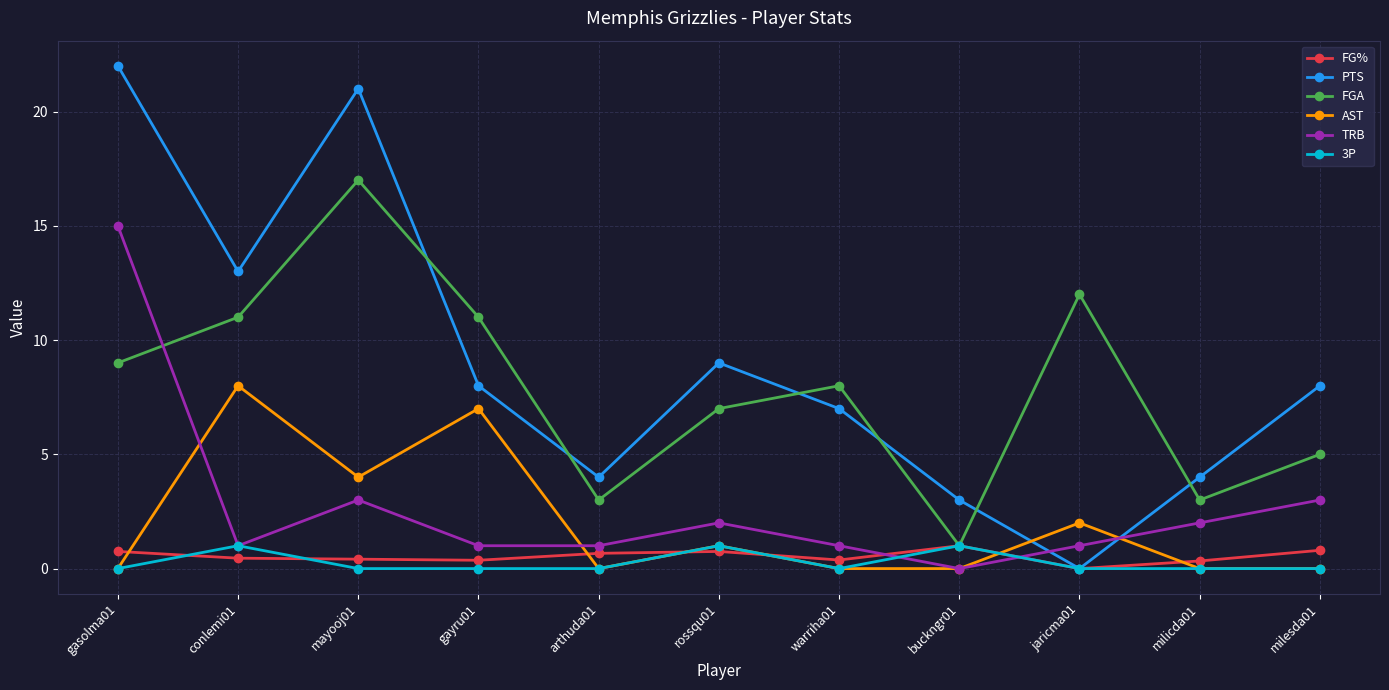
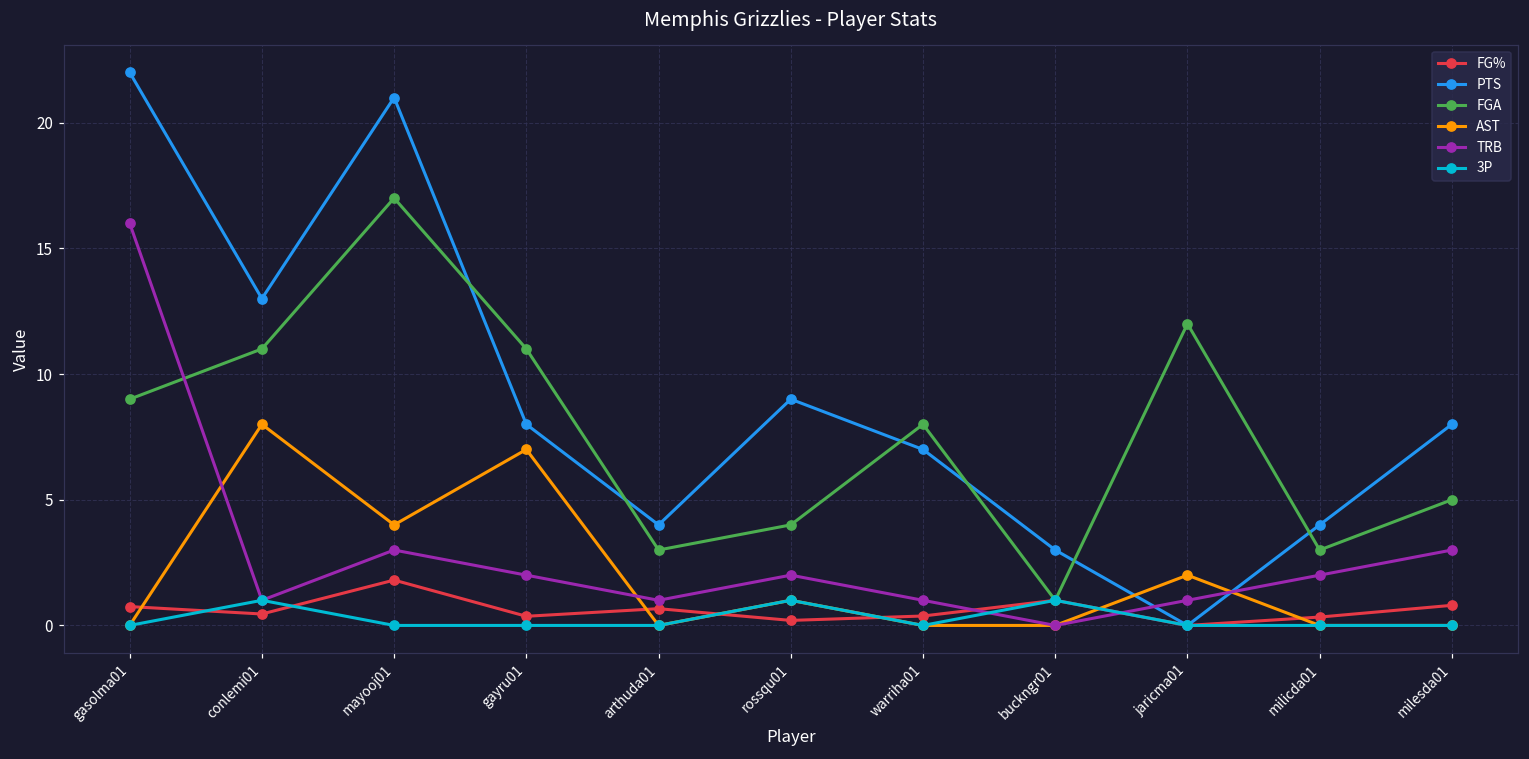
  {
    "FG%": {
      "gasolma01": 0.8,
      "conlemi01": 0.5,
-     "mayooj01": 0.4,
+     "mayooj01": 1.8,
      "gayru01": 0.4,
      "arthuda01": 0.7,
-     "rossqu01": 0.8,
+     "rossqu01": 0.2,
      "warriha01": 0.4,
      "milicda01": 0.3,
      "milesda01": 0.8
    },
    "FGA": {
      "gasolma01": 9,
      "conlemi01": 11,
      "mayooj01": 17,
      "gayru01": 11,
      "arthuda01": 3,
-     "rossqu01": 7,
+     "rossqu01": 4,
      "warriha01": 8,
      "jaricma01": 12,
      "milicda01": 3,
      "milesda01": 5
    },
    "AST": {
      "conlemi01": 8.0,
      "mayooj01": 4.0,
      "gayru01": 7.0,
      "jaricma01": 2.0
    },
    "TRB": {
-     "gasolma01": 15,
+     "gasolma01": 16,
      "mayooj01": 3,
-     "gayru01": 1,
+     "gayru01": 2,
      "arthuda01": 1,
      "rossqu01": 2,
      "warriha01": 1,
      "jaricma01": 1,
      "milicda01": 2,
      "milesda01": 3
    }
  }
